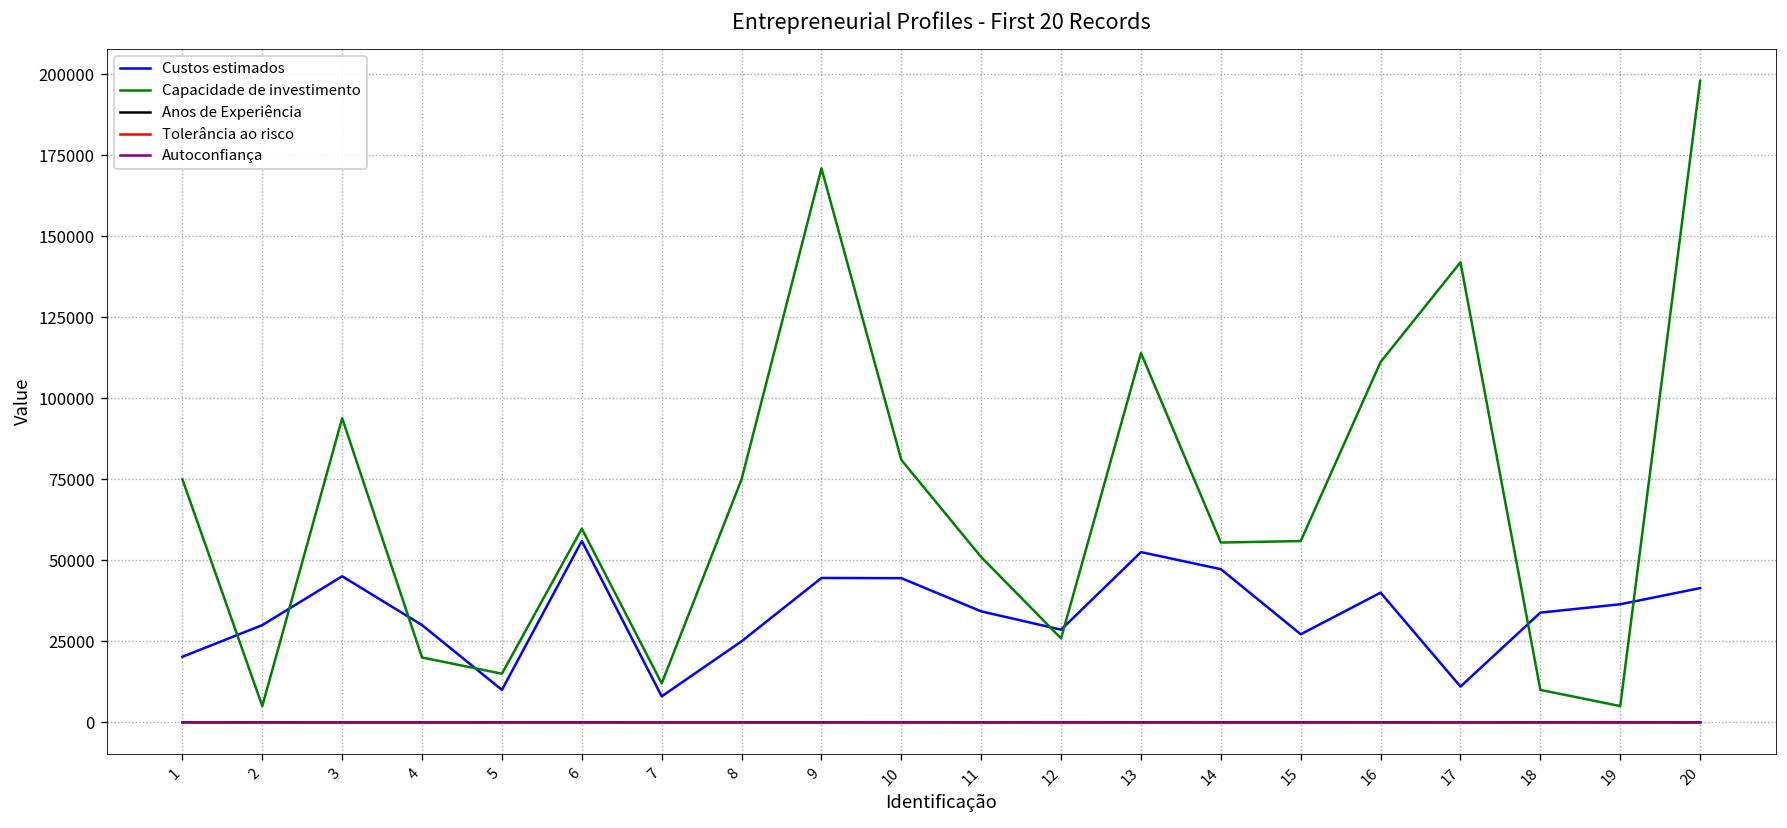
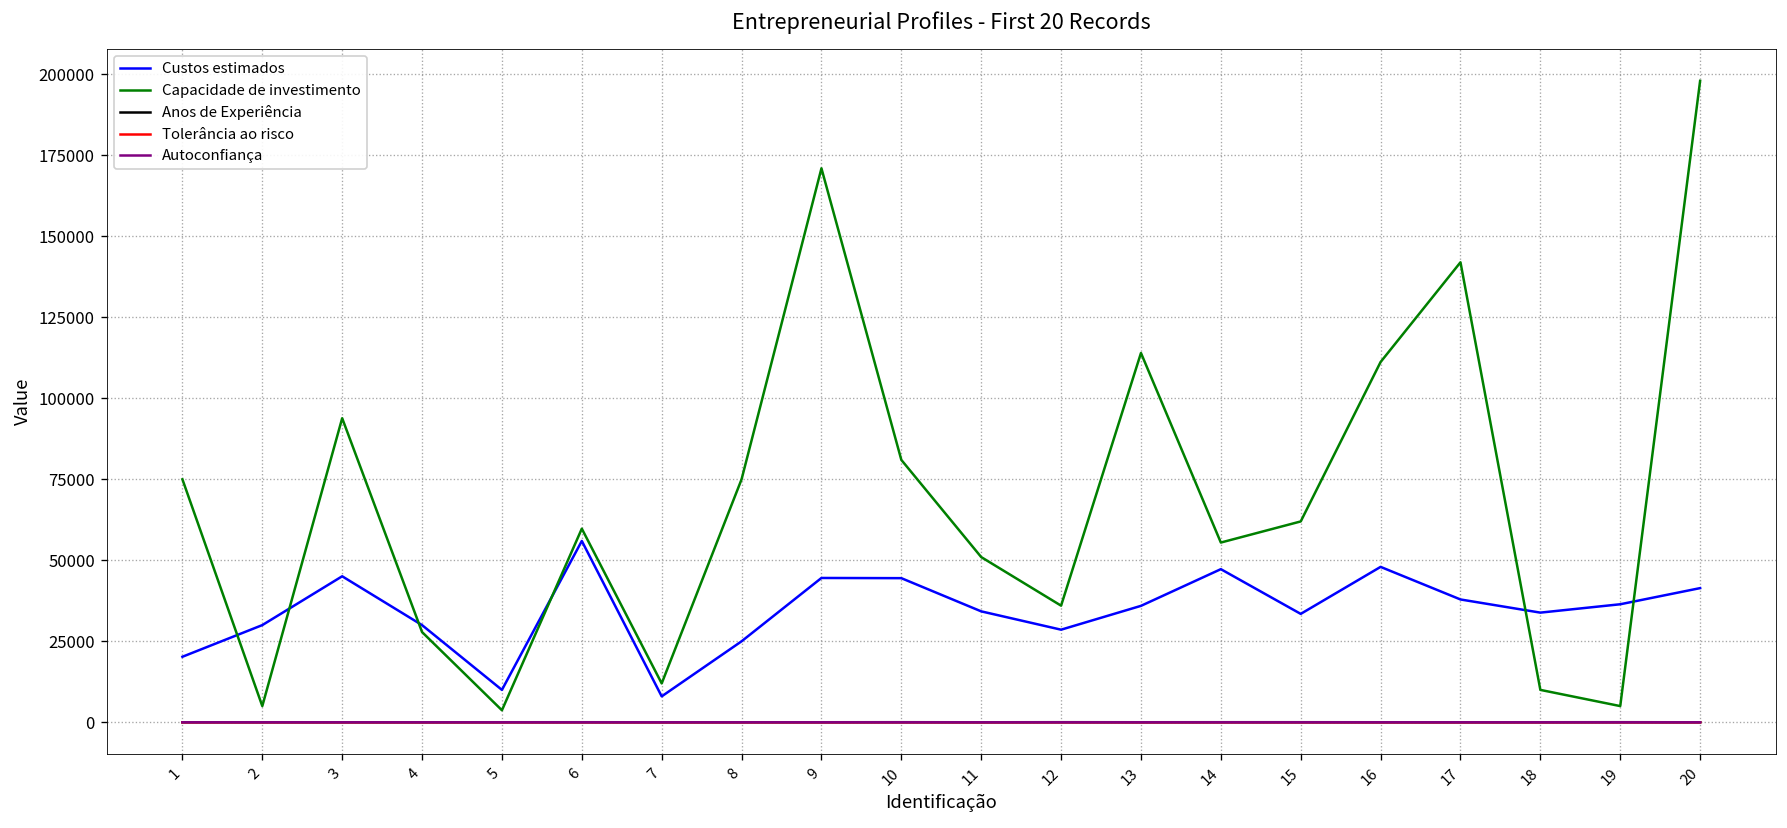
  {
    "Custos estimados": {
      "1": 20000,
      "2": 30000,
      "3": 45000,
      "4": 30000,
      "5": 10000,
      "6": 56000,
      "7": 8000,
      "8": 25000,
      "9": 45000,
      "10": 44000,
      "11": 34000,
      "12": 29000,
-     "13": 53000,
+     "13": 36000,
      "14": 47000,
-     "15": 27000,
-     "16": 40000,
-     "17": 11000,
+     "15": 33000,
+     "16": 48000,
+     "17": 38000,
      "18": 34000,
      "19": 36000,
      "20": 41000
    },
    "Capacidade de investimento": {
      "1": 75000,
      "2": 5000,
      "3": 94000,
-     "4": 20000,
-     "5": 15000,
+     "4": 28000,
+     "5": 4000,
      "6": 60000,
      "7": 12000,
      "8": 75000,
      "9": 171000,
      "10": 81000,
      "11": 51000,
-     "12": 26000,
+     "12": 36000,
      "13": 114000,
      "14": 55000,
-     "15": 56000,
+     "15": 62000,
      "16": 111000,
      "17": 142000,
      "18": 10000,
      "19": 5000,
      "20": 198000
    },
    "Autoconfiança": {
      "1": 0,
      "2": 0,
      "3": 0,
      "4": 0,
      "5": 0,
      "6": 0,
      "7": 0,
      "8": 0,
      "9": 0,
      "10": 0,
      "11": 0,
      "12": 0,
      "13": 0,
      "14": 0,
      "15": 0,
      "16": 0,
      "17": 0,
      "18": 0,
      "19": 0,
      "20": 0
    }
  }
